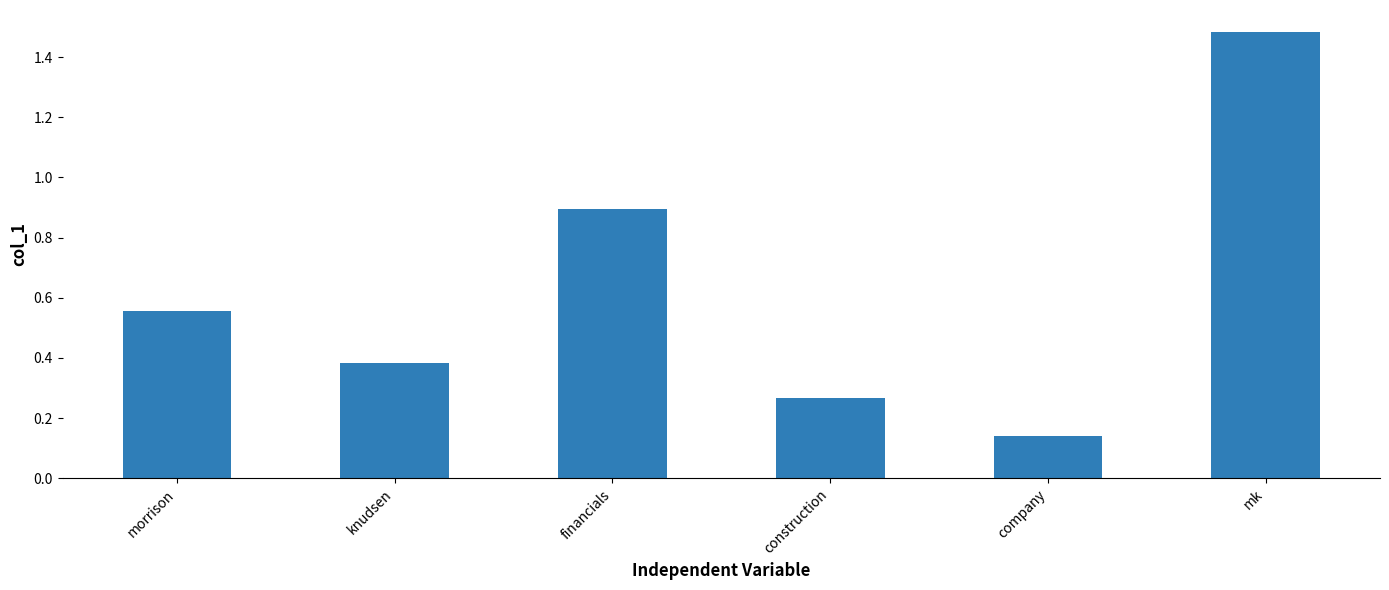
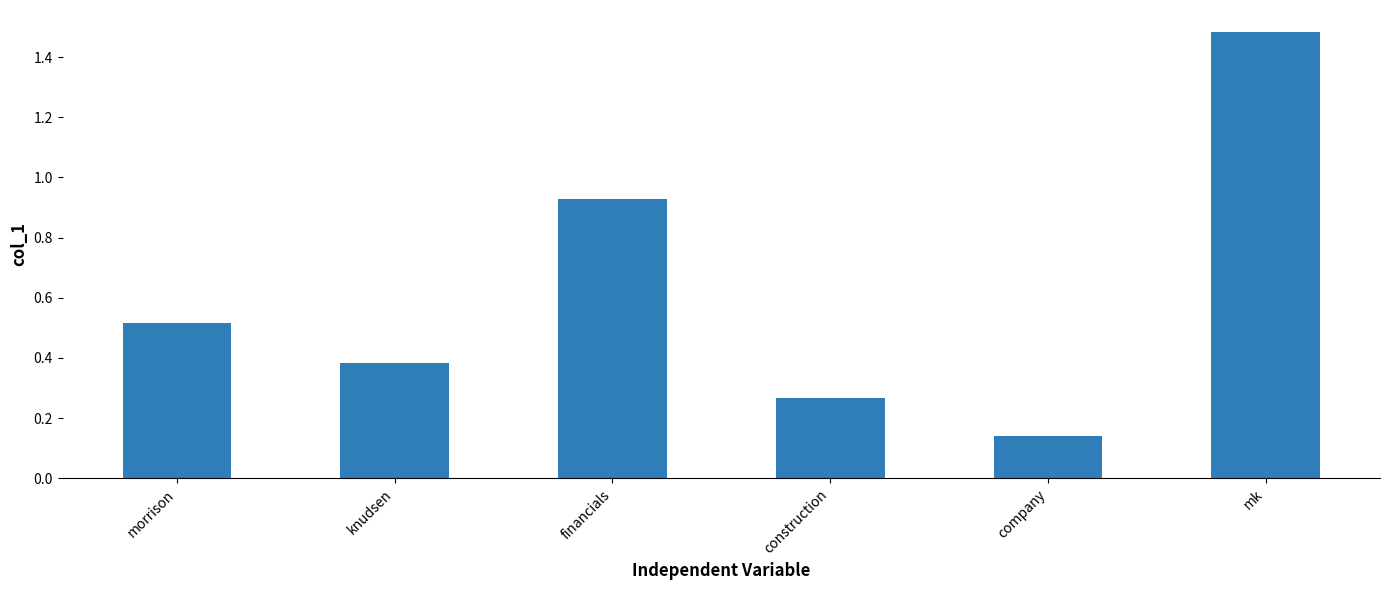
  {
-   "morrison": 0.55,
+   "morrison": 0.52,
    "knudsen": 0.38,
-   "financials": 0.90,
+   "financials": 0.93,
    "construction": 0.27,
    "company": 0.14,
    "mk": 1.48
  }
